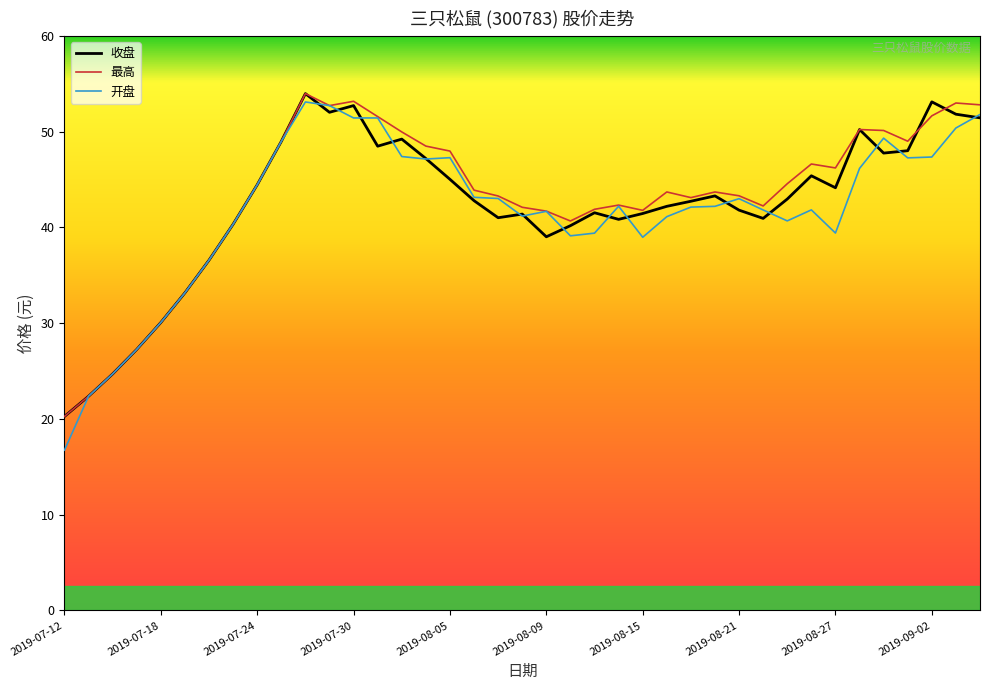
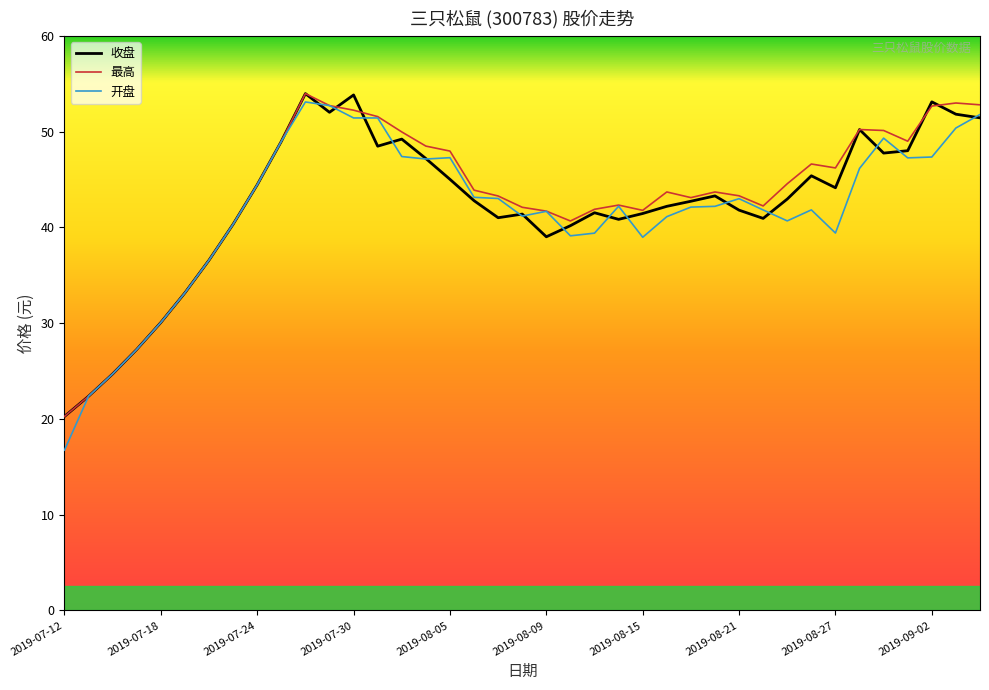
  {
    "收盘": {
-     "2019-07-30": 53,
+     "2019-07-30": 54,
      "2019-08-05": 45,
      "2019-08-09": 39,
      "2019-08-15": 41,
      "2019-08-21": 42,
      "2019-08-27": 44,
      "2019-09-02": 53
    },
    "最高": {
-     "2019-07-30": 53,
+     "2019-07-30": 52,
      "2019-08-05": 48,
      "2019-08-15": 42,
      "2019-08-21": 43,
      "2019-08-27": 46,
-     "2019-09-02": 52
+     "2019-09-02": 53
    },
    "开盘": {
      "2019-07-12": 17,
      "2019-07-30": 51,
      "2019-08-05": 47,
      "2019-08-15": 39,
      "2019-08-21": 43,
      "2019-08-27": 39,
      "2019-09-02": 47
    }
  }
